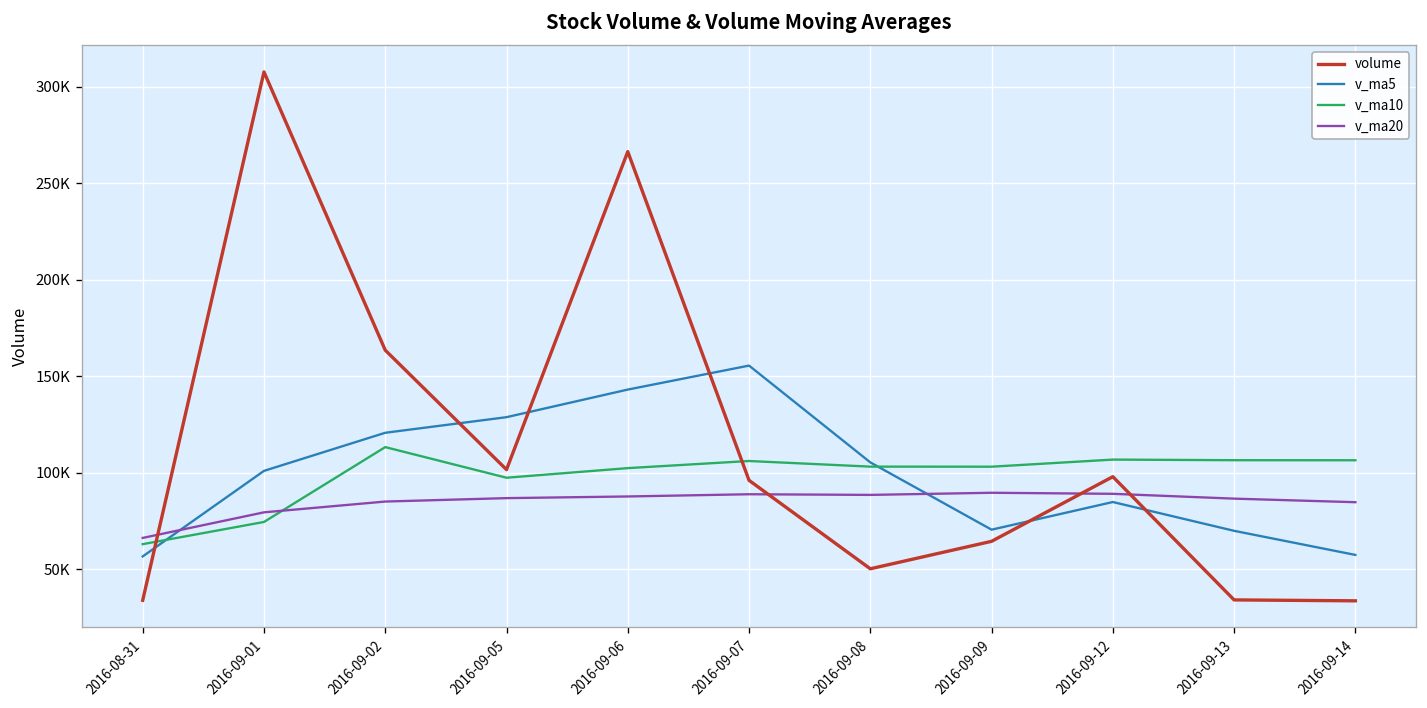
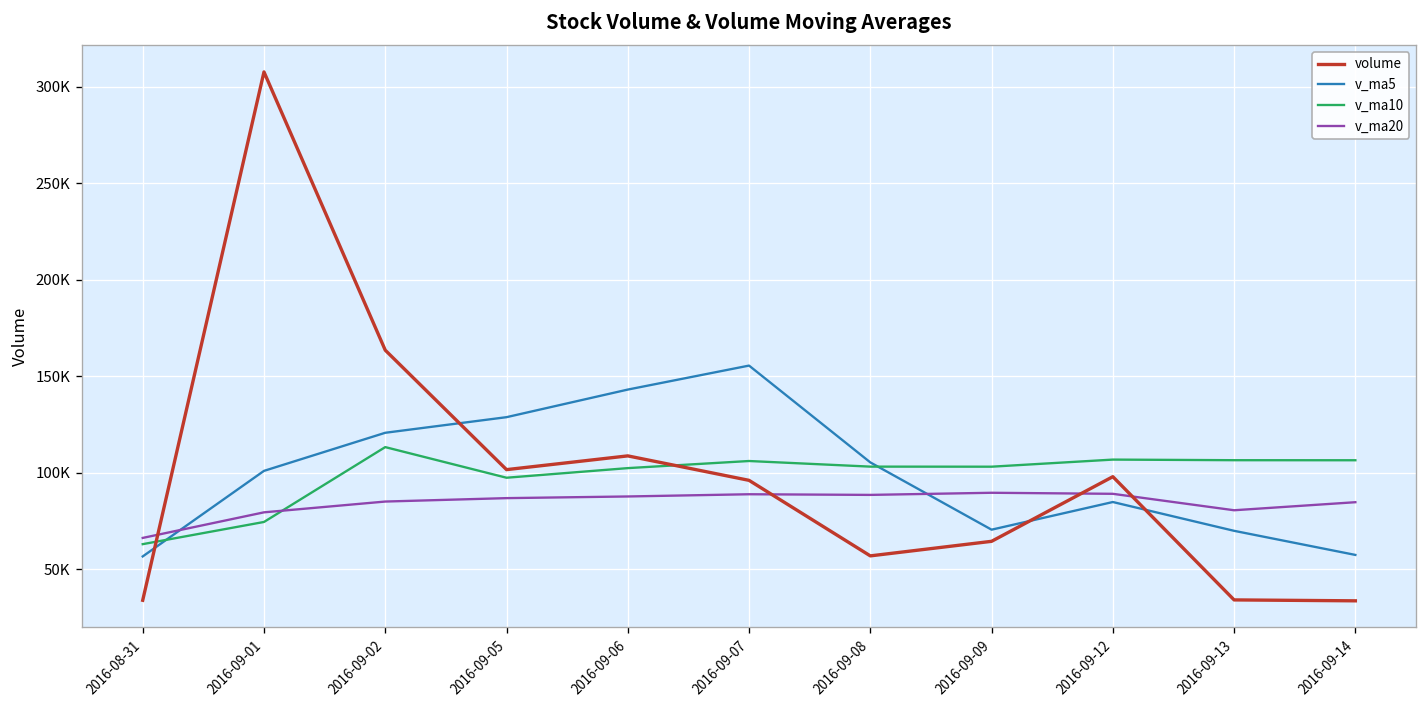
  {
    "volume": {
      "2016-08-31": 34000,
      "2016-09-01": 308000,
      "2016-09-02": 164000,
      "2016-09-05": 102000,
-     "2016-09-06": 266000,
+     "2016-09-06": 109000,
      "2016-09-07": 96000,
-     "2016-09-08": 50000,
+     "2016-09-08": 57000,
      "2016-09-09": 65000,
      "2016-09-12": 98000,
      "2016-09-13": 34000,
      "2016-09-14": 34000
    },
    "v_ma5": {
      "2016-08-31": 57000,
      "2016-09-01": 101000,
      "2016-09-02": 121000,
      "2016-09-05": 129000,
      "2016-09-06": 143000,
      "2016-09-07": 156000,
      "2016-09-08": 105000,
      "2016-09-09": 71000,
      "2016-09-12": 85000,
      "2016-09-13": 70000,
      "2016-09-14": 58000
    },
    "v_ma10": {
      "2016-08-31": 63000,
      "2016-09-01": 75000,
      "2016-09-02": 113000,
      "2016-09-05": 98000,
      "2016-09-06": 102000,
      "2016-09-07": 106000,
      "2016-09-08": 103000,
      "2016-09-09": 103000,
      "2016-09-12": 107000,
      "2016-09-13": 107000,
      "2016-09-14": 107000
    },
    "v_ma20": {
      "2016-08-31": 66000,
      "2016-09-01": 80000,
      "2016-09-02": 85000,
      "2016-09-05": 87000,
      "2016-09-06": 88000,
      "2016-09-07": 89000,
      "2016-09-08": 89000,
      "2016-09-09": 90000,
      "2016-09-12": 89000,
-     "2016-09-13": 87000,
+     "2016-09-13": 81000,
      "2016-09-14": 85000
    }
  }
